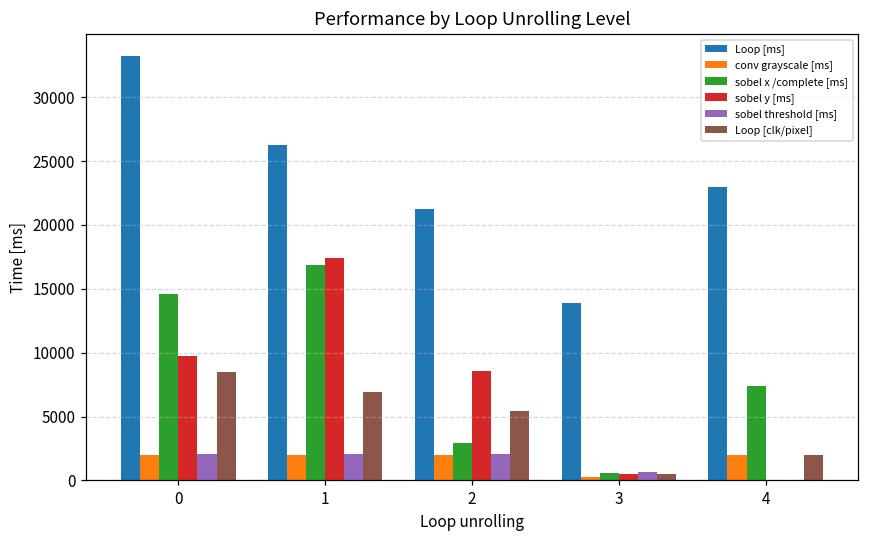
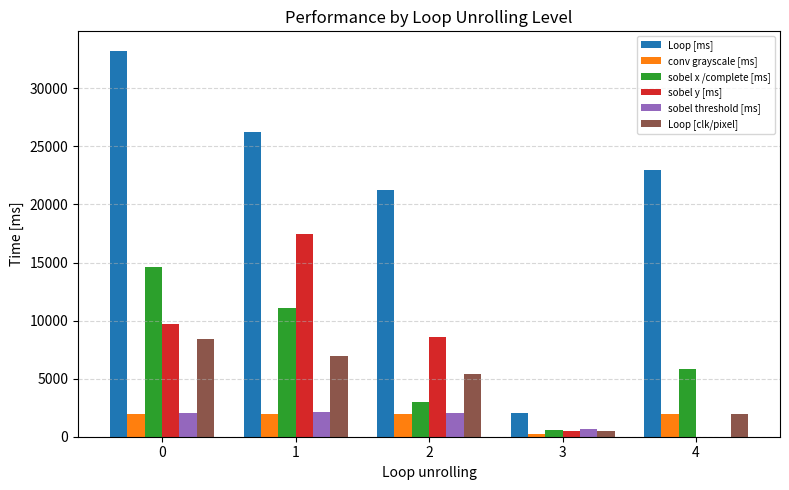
  {
    "Loop [ms]": {
      "0": 33200,
      "1": 26200,
      "2": 21300,
-     "3": 13900,
+     "3": 2000,
      "4": 23000
    },
    "conv grayscale [ms]": {
      "0": 2000,
      "1": 2000,
      "2": 2000,
      "3": 300,
      "4": 2000
    },
    "sobel x /complete [ms]": {
      "0": 14600,
-     "1": 16900,
+     "1": 11000,
      "2": 3000,
      "3": 600,
-     "4": 7400
+     "4": 5800
    },
    "sobel y [ms]": {
      "0": 9700,
      "1": 17400,
      "2": 8600,
      "3": 500,
      "4": 0
    },
    "sobel threshold [ms]": {
      "0": 2100,
      "1": 2100,
      "2": 2100,
      "3": 600,
      "4": 0
    },
    "Loop [clk/pixel]": {
      "0": 8500,
      "1": 6900,
      "2": 5400,
      "3": 500,
      "4": 2000
    }
  }
